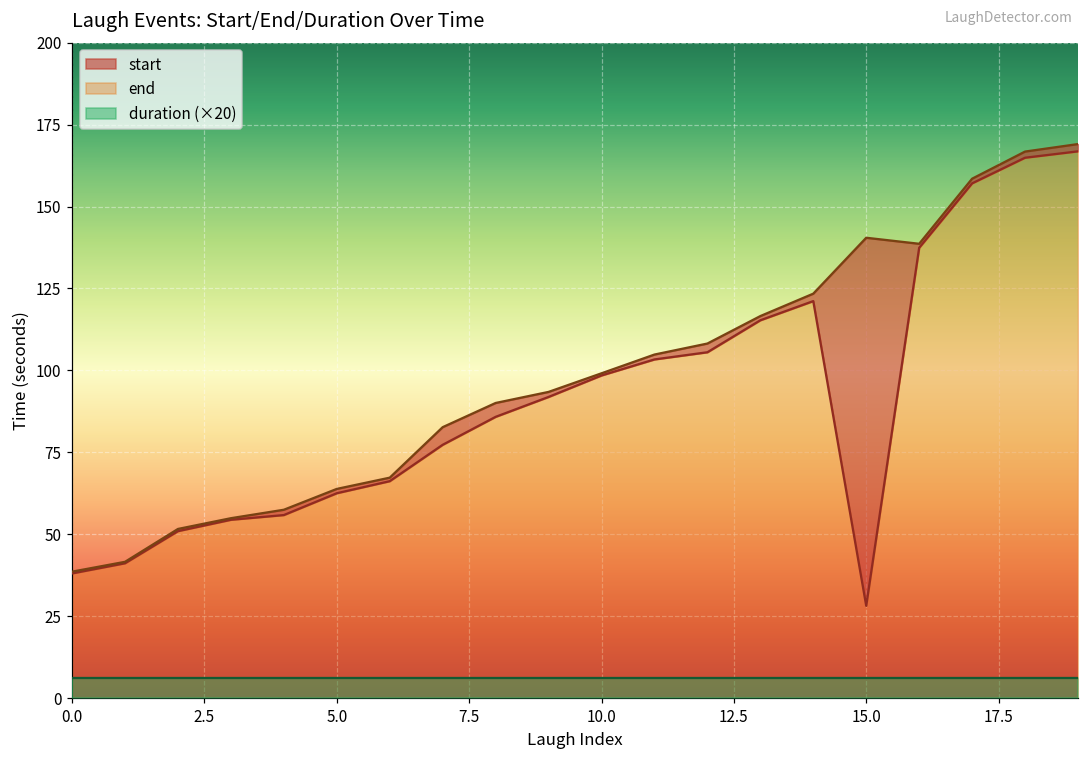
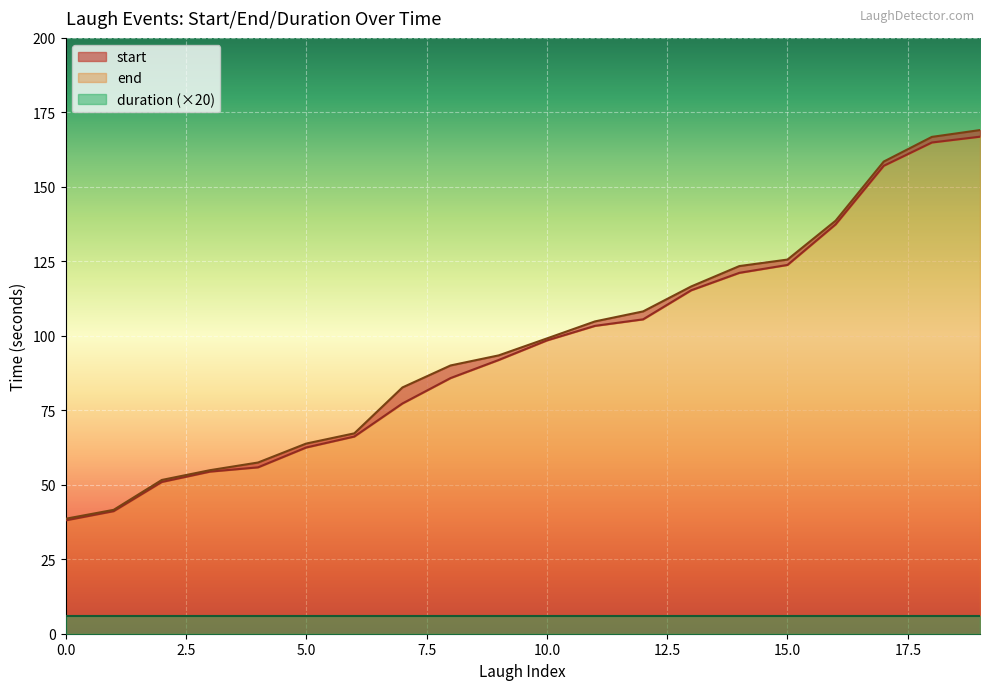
  {
    "end": {
      "5.0": 63,
-     "15.0": 28
+     "15.0": 124
    },
    "start": {
      "5.0": 64,
-     "15.0": 140
+     "15.0": 126
    },
    "duration (×20)": {
      "0.0": 6,
      "5.0": 6,
      "10.0": 6,
      "15.0": 6
    }
  }
